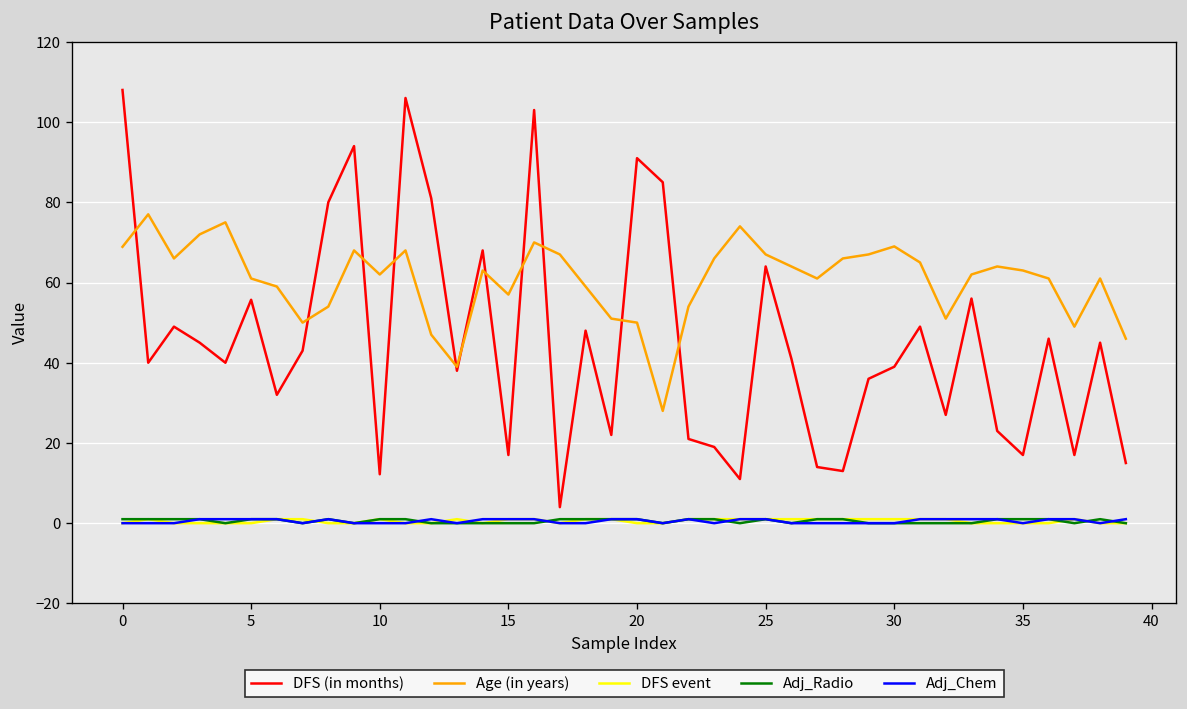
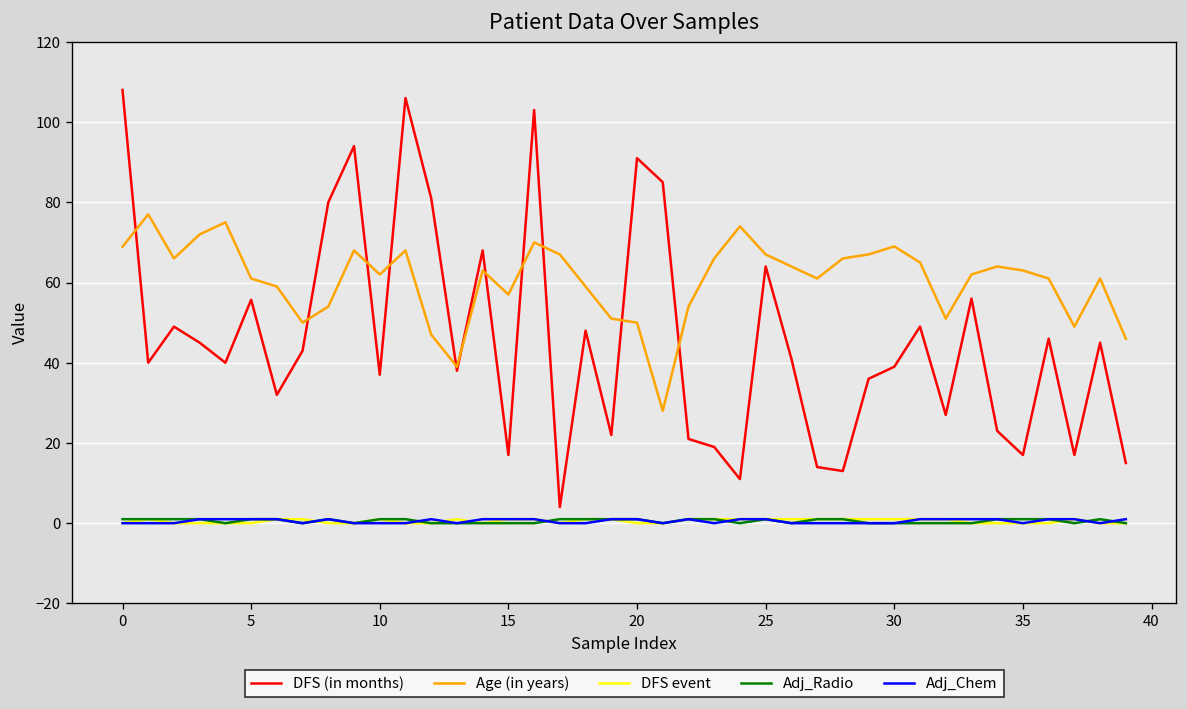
  {
    "DFS (in months)": {
      "0": 108,
      "5": 56,
-     "10": 12,
+     "10": 37,
      "15": 17,
      "20": 91,
      "25": 64,
      "30": 39,
      "35": 17
    },
    "Age (in years)": {
      "0": 69,
      "5": 61,
      "10": 62,
      "15": 57,
      "20": 50,
      "25": 67,
      "30": 69,
      "35": 63
    },
    "DFS event": {
      "5": 0,
      "20": 0,
      "30": 1
    },
    "Adj_Radio": {
      "0": 1,
      "15": 0,
      "35": 1
    },
    "Adj_Chem": {
      "10": 0
    }
  }
